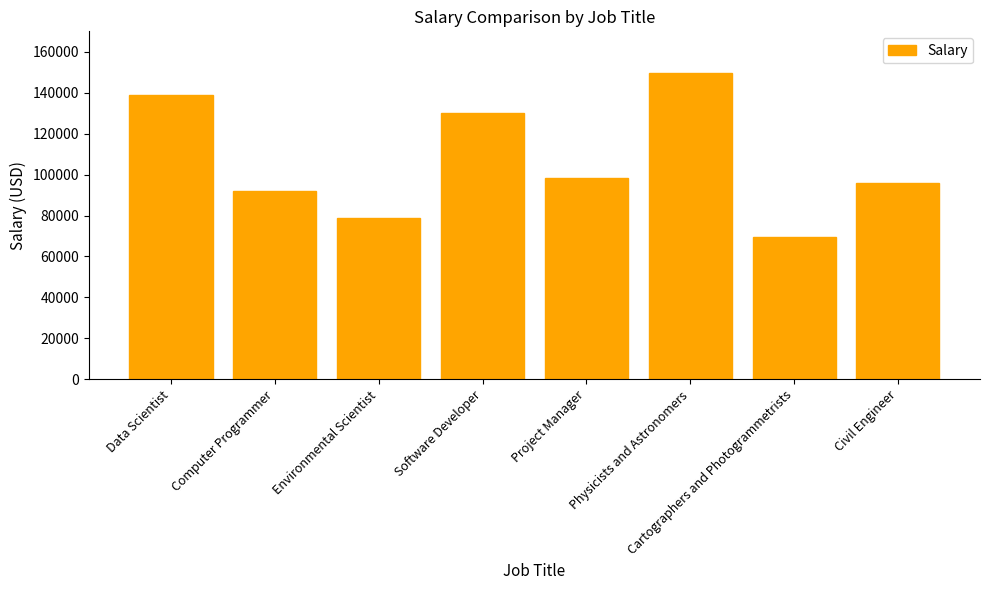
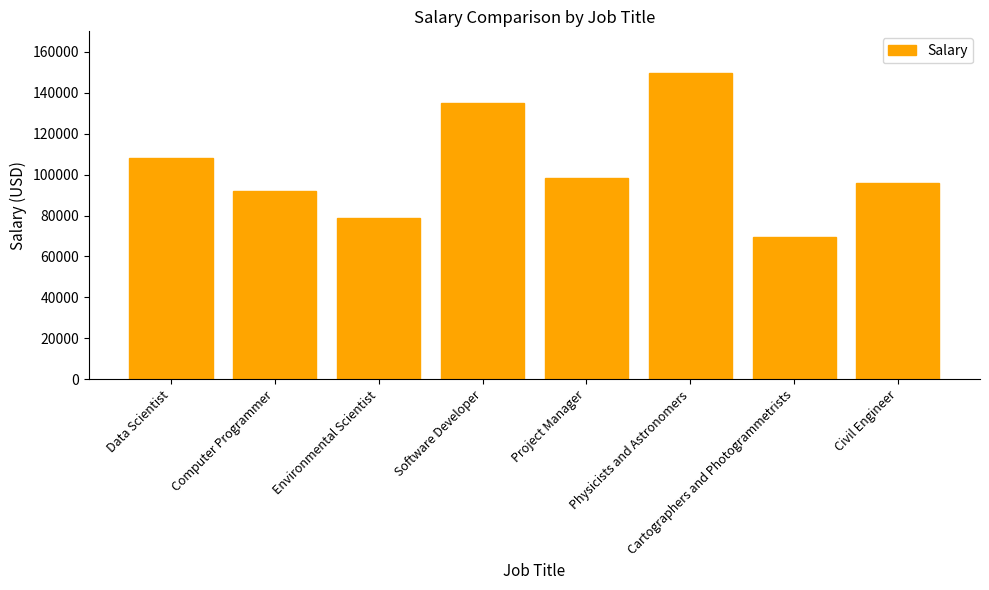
  {
-   "Data Scientist": 139000,
+   "Data Scientist": 108000,
    "Computer Programmer": 92000,
    "Environmental Scientist": 79000,
-   "Software Developer": 130000,
+   "Software Developer": 135000,
    "Project Manager": 99000,
    "Physicists and Astronomers": 150000,
    "Cartographers and Photogrammetrists": 70000,
    "Civil Engineer": 96000
  }
